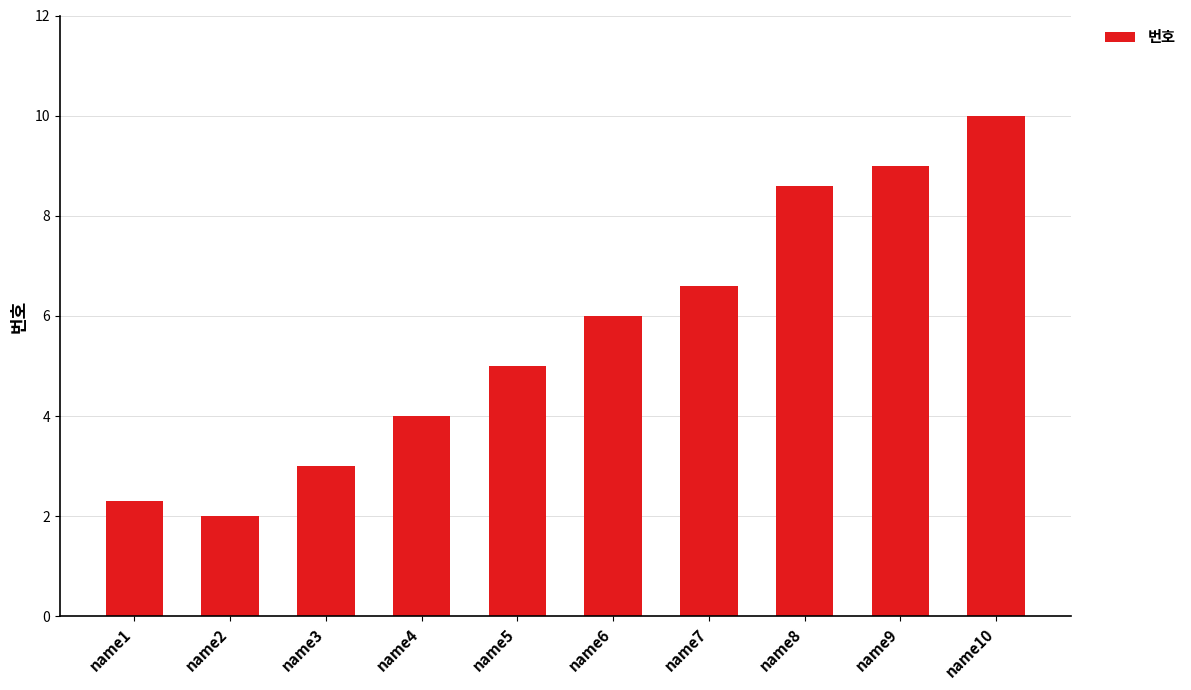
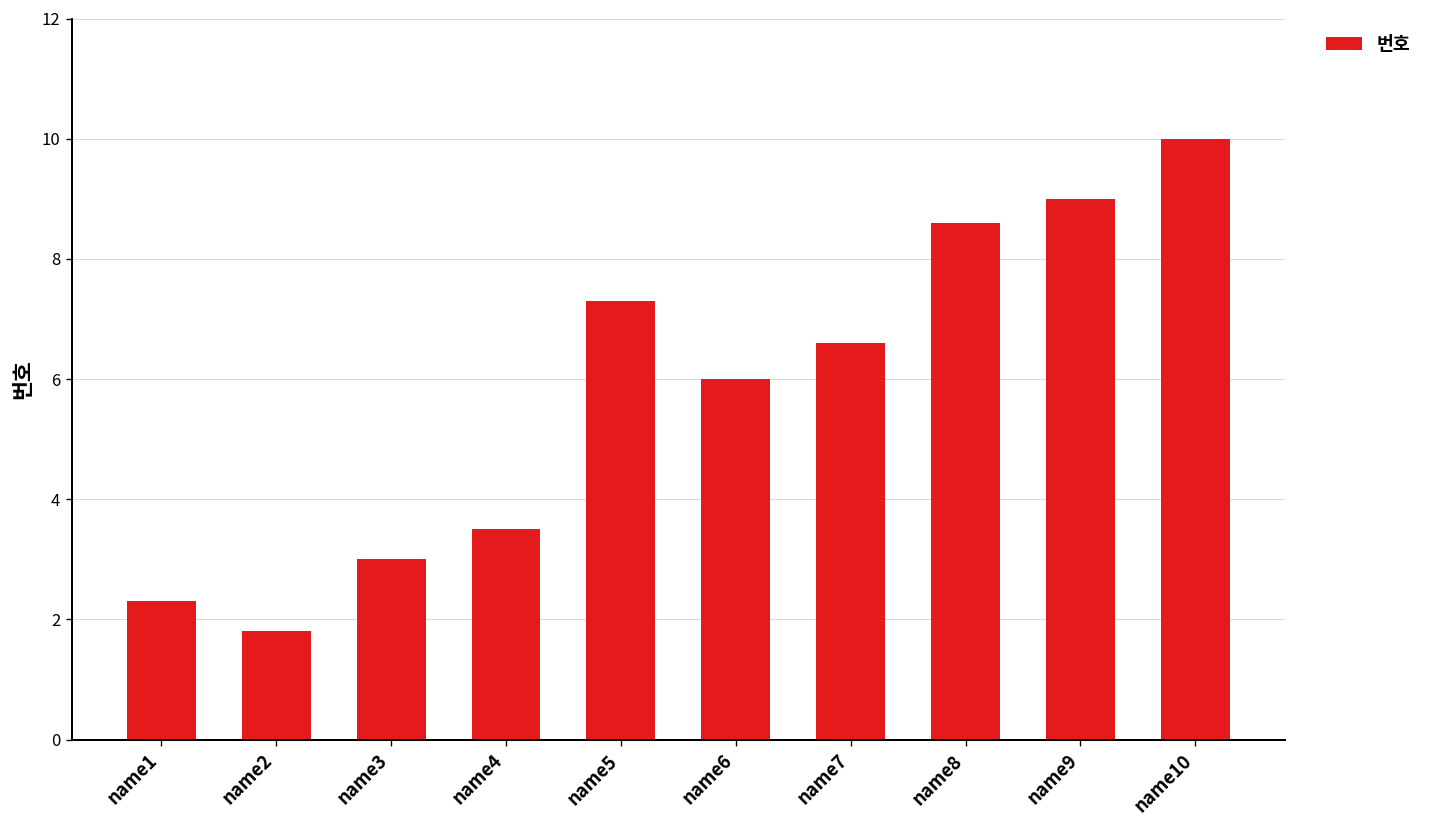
  {
    "name1": 2.3,
-   "name2": 2.0,
+   "name2": 1.8,
    "name3": 3.0,
-   "name4": 4.0,
-   "name5": 5.0,
+   "name4": 3.5,
+   "name5": 7.3,
    "name6": 6.0,
    "name7": 6.6,
    "name8": 8.6,
    "name9": 9.0,
    "name10": 10.0
  }
